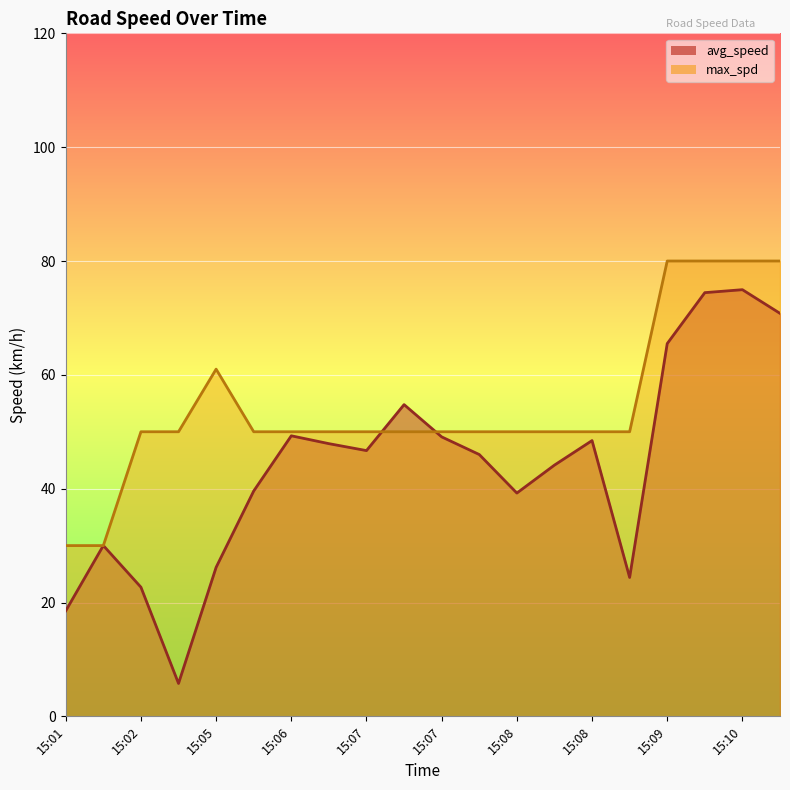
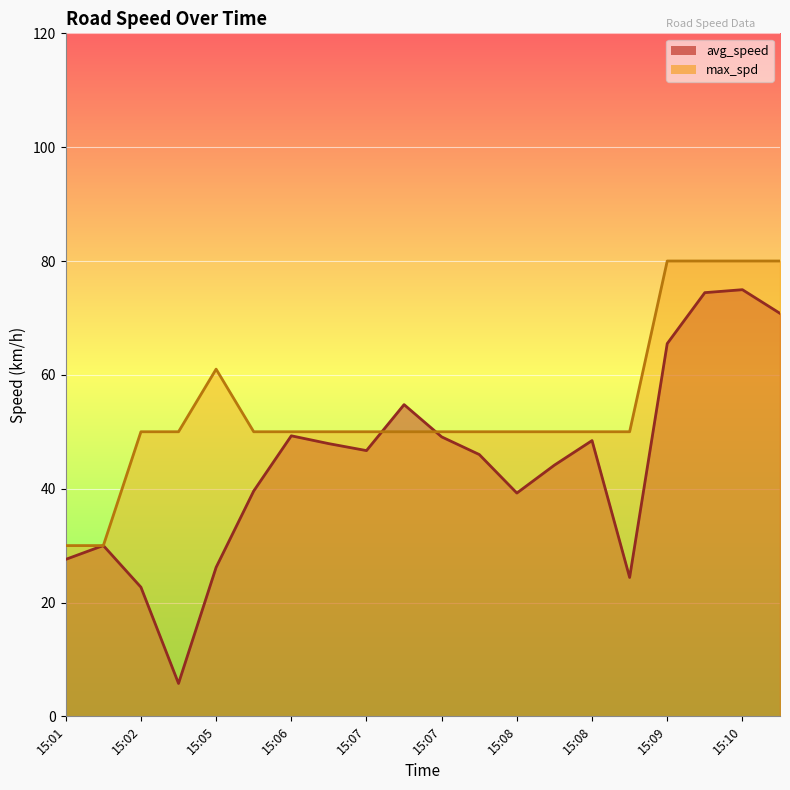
  {
    "avg_speed": {
-     "15:01": 19,
+     "15:01": 28,
      "15:05": 26
    },
    "max_spd": {
      "15:01": 30,
      "15:05": 61
    }
  }
